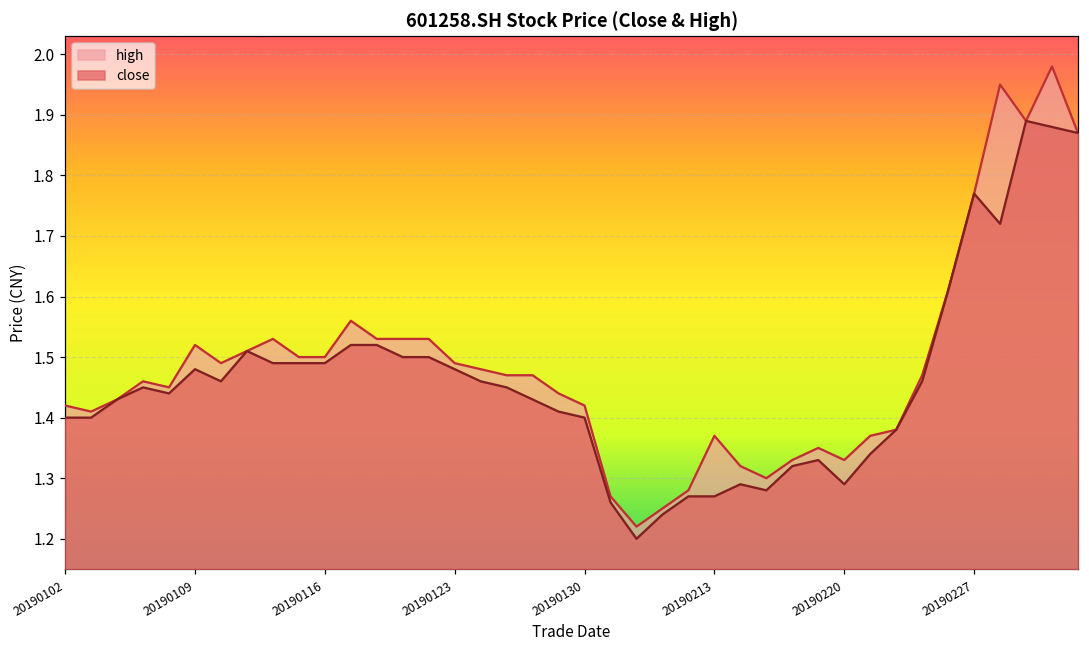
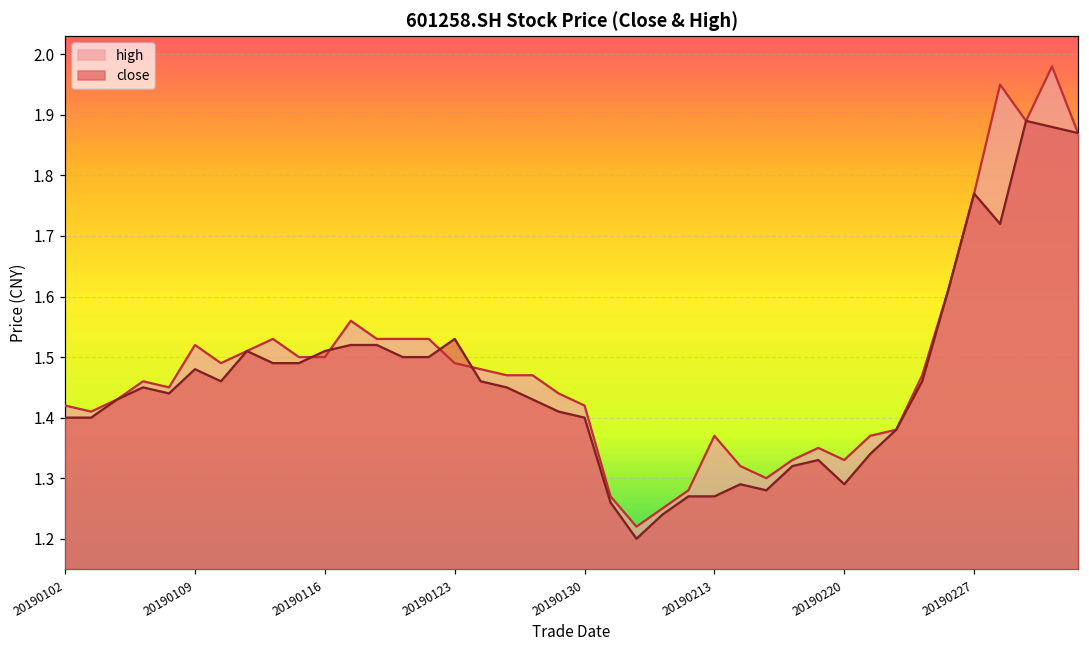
  {
    "high": {
      "20190102": 1.42,
      "20190109": 1.52,
      "20190116": 1.50,
      "20190123": 1.49,
      "20190130": 1.42,
      "20190213": 1.37,
      "20190220": 1.33
    },
    "close": {
      "20190102": 1.40,
      "20190109": 1.48,
-     "20190116": 1.49,
-     "20190123": 1.48,
+     "20190116": 1.51,
+     "20190123": 1.53,
      "20190130": 1.40,
      "20190213": 1.27,
      "20190220": 1.29
    }
  }
